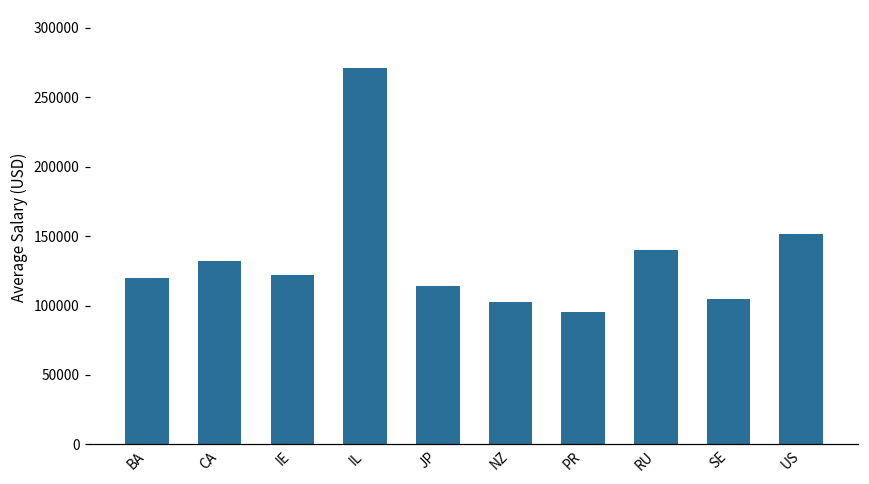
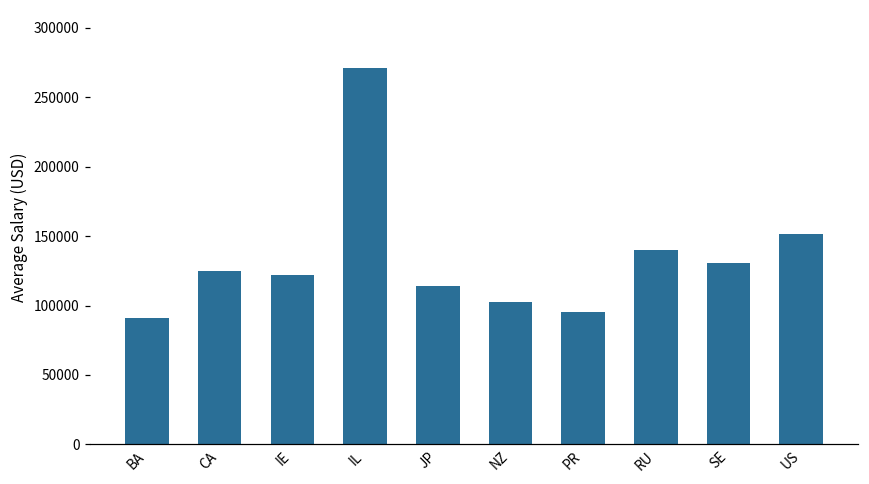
  {
-   "BA": 120000,
-   "CA": 132000,
+   "BA": 91000,
+   "CA": 125000,
    "IE": 122000,
    "IL": 271000,
    "JP": 114000,
    "NZ": 102000,
    "PR": 95000,
    "RU": 140000,
-   "SE": 105000,
+   "SE": 131000,
    "US": 152000
  }
